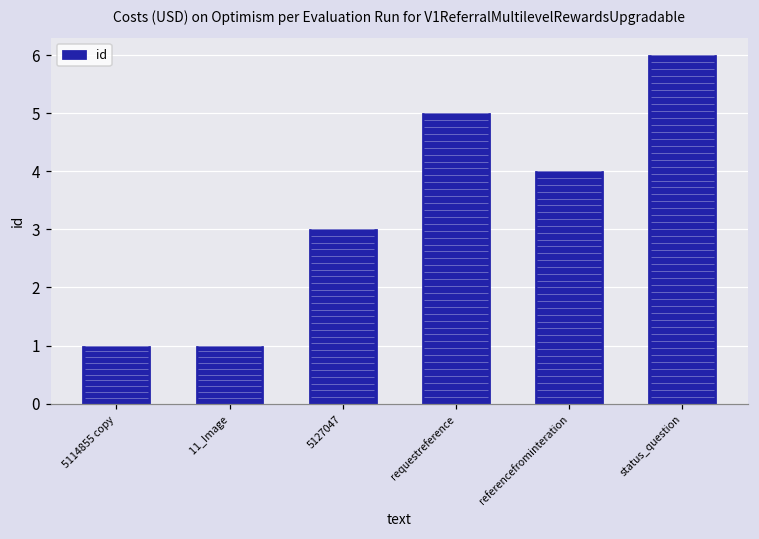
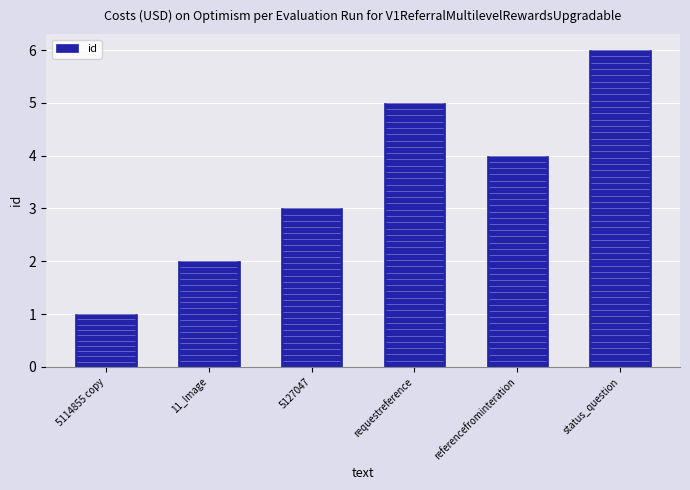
  {
    "5114855 copy": 1,
-   "11_Image": 1,
+   "11_Image": 2,
    "5127047": 3,
    "requestreference": 5,
    "referencefrominteration": 4,
    "status_question": 6
  }
